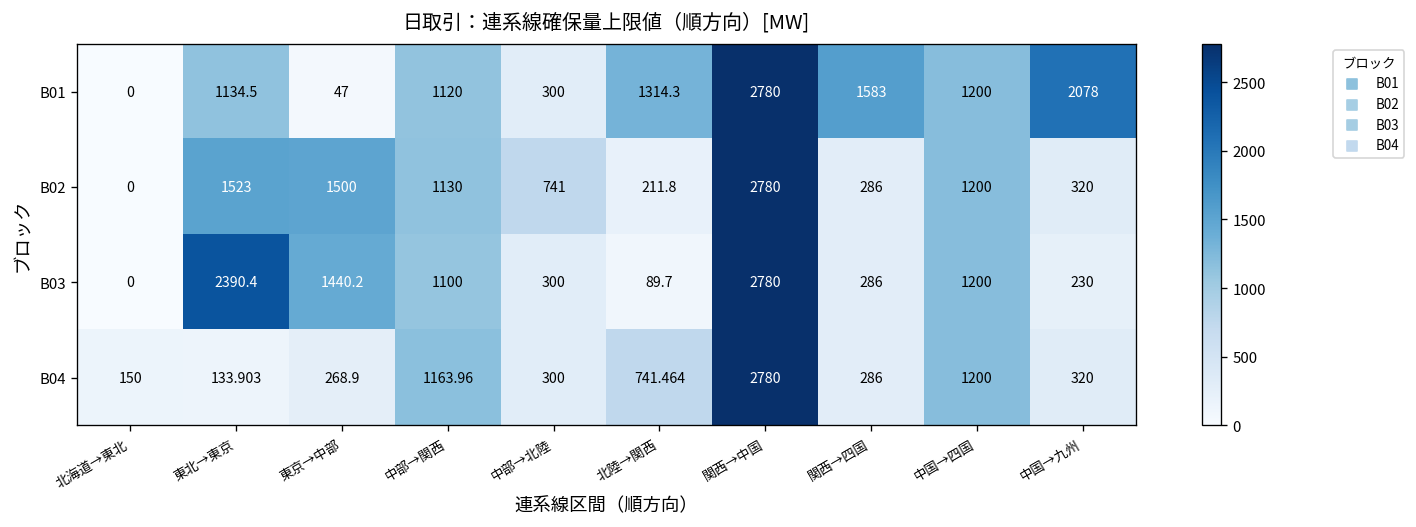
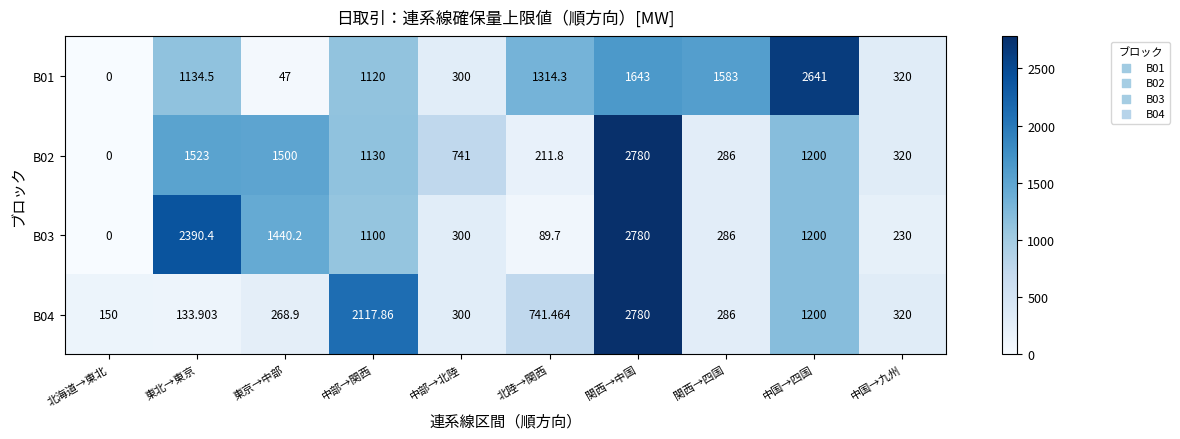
  {
    "B01": {
      "北海道→東北": 0,
      "東北→東京": 1134.5,
      "東京→中部": 47,
      "中部→関西": 1120,
      "中部→北陸": 300,
      "北陸→関西": 1314.3,
-     "関西→中国": 2780,
+     "関西→中国": 1643,
      "関西→四国": 1583,
-     "中国→四国": 1200,
-     "中国→九州": 2078
+     "中国→四国": 2641,
+     "中国→九州": 320
    },
    "B02": {
      "北海道→東北": 0,
      "東北→東京": 1523,
      "東京→中部": 1500,
      "中部→関西": 1130,
      "中部→北陸": 741,
      "北陸→関西": 211.8,
      "関西→中国": 2780,
      "関西→四国": 286,
      "中国→四国": 1200,
      "中国→九州": 320
    },
    "B03": {
      "北海道→東北": 0,
      "東北→東京": 2390.4,
      "東京→中部": 1440.2,
      "中部→関西": 1100,
      "中部→北陸": 300,
      "北陸→関西": 89.7,
      "関西→中国": 2780,
      "関西→四国": 286,
      "中国→四国": 1200,
      "中国→九州": 230
    },
    "B04": {
      "北海道→東北": 150,
      "東北→東京": 133.903,
      "東京→中部": 268.9,
-     "中部→関西": 1163.96,
+     "中部→関西": 2117.86,
      "中部→北陸": 300,
      "北陸→関西": 741.464,
      "関西→中国": 2780,
      "関西→四国": 286,
      "中国→四国": 1200,
      "中国→九州": 320
    }
  }
